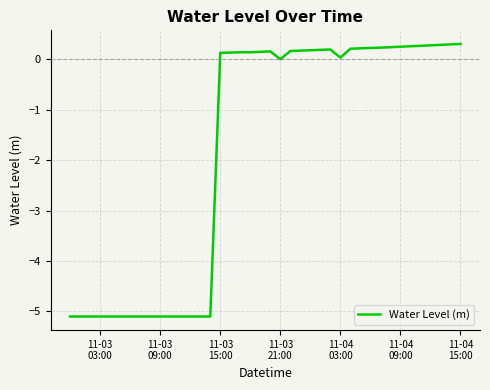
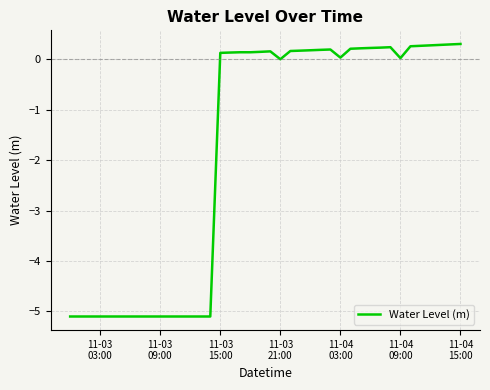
  {
    "11-03 03:00": -5.1,
    "11-03 09:00": -5.1,
    "11-03 15:00": 0.1,
    "11-03 21:00": 0.0,
    "11-04 03:00": 0.0,
-   "11-04 09:00": 0.2,
+   "11-04 09:00": 0.0,
    "11-04 15:00": 0.3
  }
